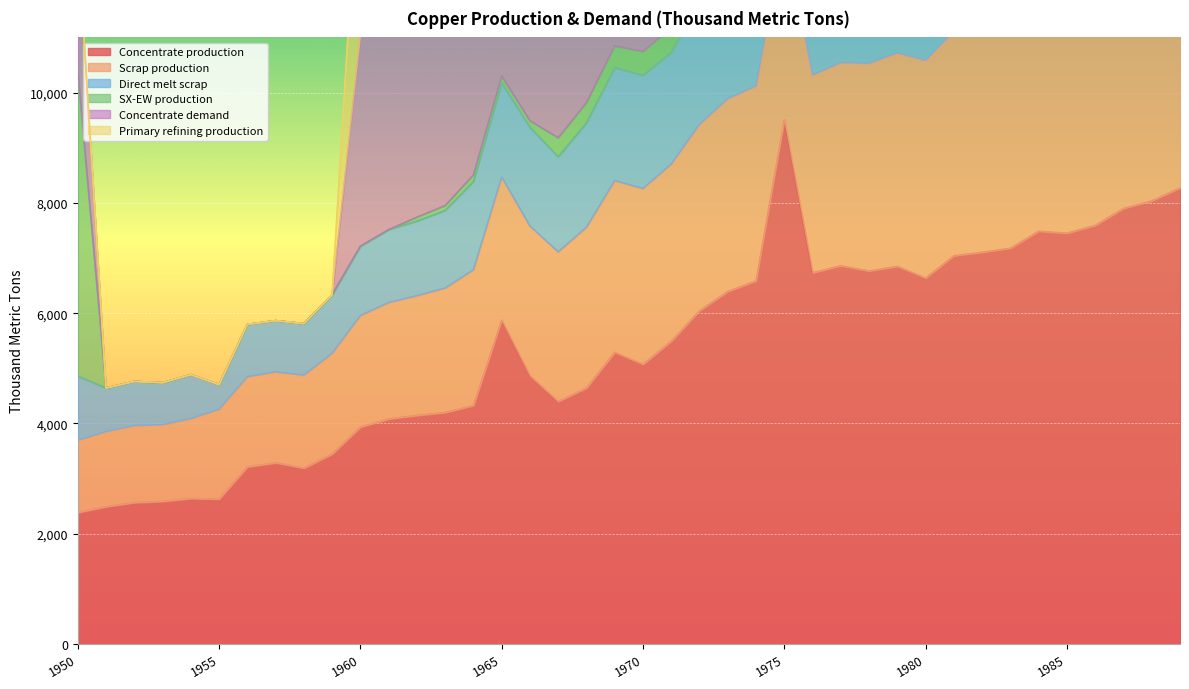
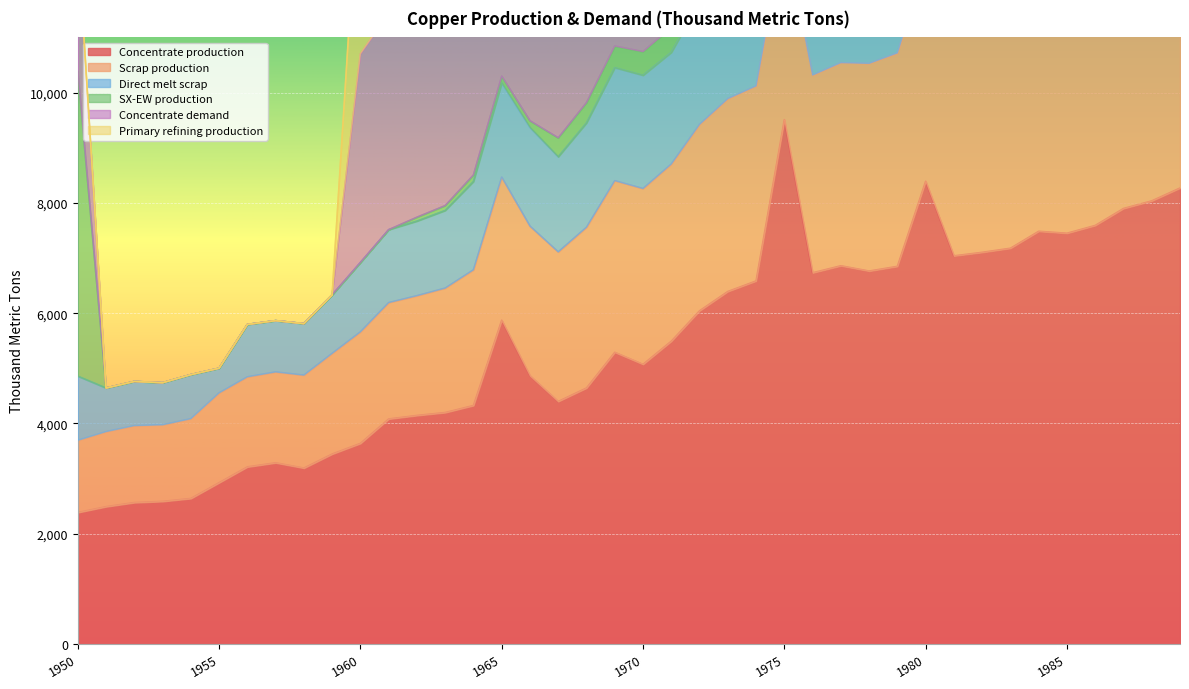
  {
    "Concentrate production": {
      "1950": "2,400",
-     "1955": "2,600",
-     "1960": "3,900",
+     "1955": "2,900",
+     "1960": "3,600",
      "1965": "5,900",
      "1970": "5,100",
      "1975": "9,500",
-     "1980": "6,600",
+     "1980": "8,400",
      "1985": "7,400"
    },
    "Direct melt scrap": {
      "1950": "1,200",
      "1965": "1,700",
      "1970": "2,100"
    },
    "SX-EW production": {
      "1950": "5,500",
      "1965": "100",
      "1970": "400"
    },
    "Concentrate demand": {
      "1960": "3,800"
    }
  }
